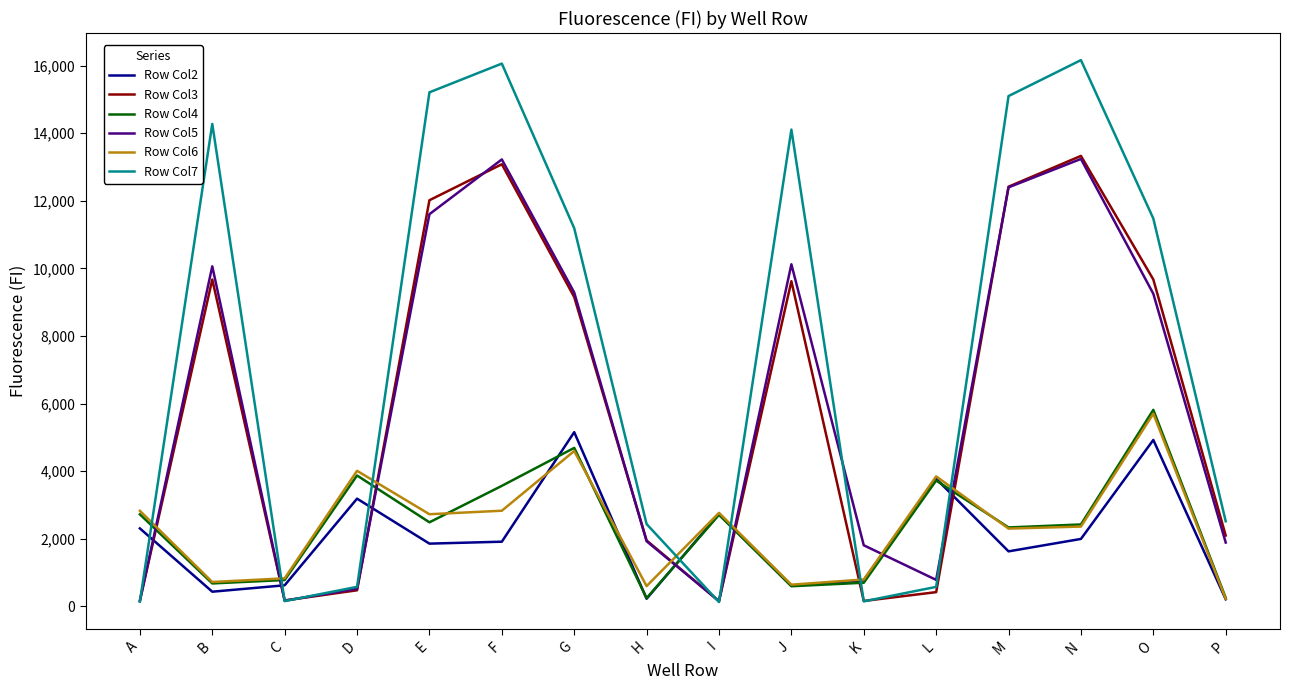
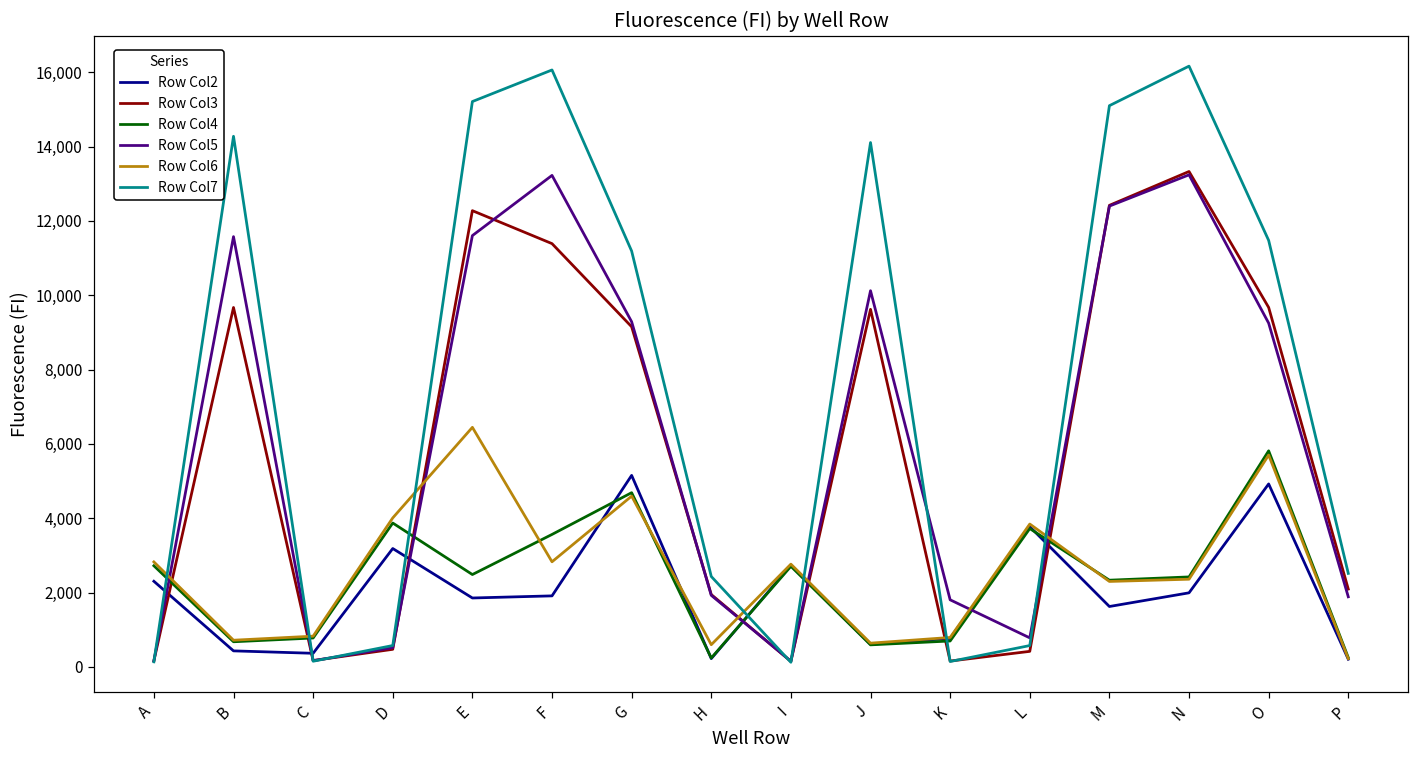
  {
    "Row Col2": {
      "A": "2,300",
      "B": "400",
-     "C": "600",
+     "C": "400",
      "D": "3,200",
      "E": "1,900",
      "F": "1,900",
      "G": "5,200",
      "M": "1,600",
      "N": "2,000",
      "O": "4,900"
    },
    "Row Col3": {
      "B": "9,700",
-     "E": "12,000",
-     "F": "13,100",
+     "E": "12,300",
+     "F": "11,400",
      "G": "9,200",
      "J": "9,600",
      "L": "400",
      "N": "13,300",
      "O": "9,700",
      "P": "2,100"
    },
    "Row Col4": {
      "A": "2,700",
      "D": "3,900",
      "E": "2,500",
      "F": "3,600",
      "G": "4,700",
      "O": "5,800"
    },
    "Row Col5": {
-     "B": "10,100",
+     "B": "11,600",
      "E": "11,600",
      "F": "13,200",
      "G": "9,300",
      "J": "10,100",
      "K": "1,800",
      "L": "800",
      "N": "13,200",
      "O": "9,300",
      "P": "1,900"
    },
    "Row Col6": {
      "A": "2,800",
      "D": "4,000",
-     "E": "2,700",
+     "E": "6,400",
      "F": "2,800",
      "G": "4,600",
      "H": "600",
      "O": "5,700"
    },
    "Row Col7": {
      "B": "14,300",
      "E": "15,200",
      "F": "16,100",
      "G": "11,200",
      "H": "2,400",
      "J": "14,100",
      "L": "600",
      "M": "15,100",
      "N": "16,200",
      "O": "11,500",
      "P": "2,500"
    }
  }
